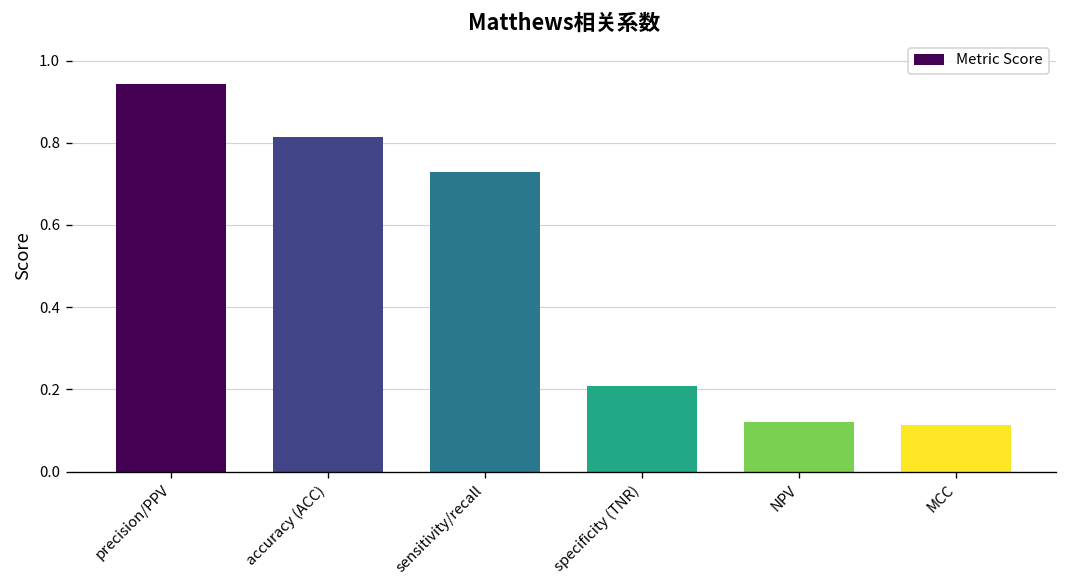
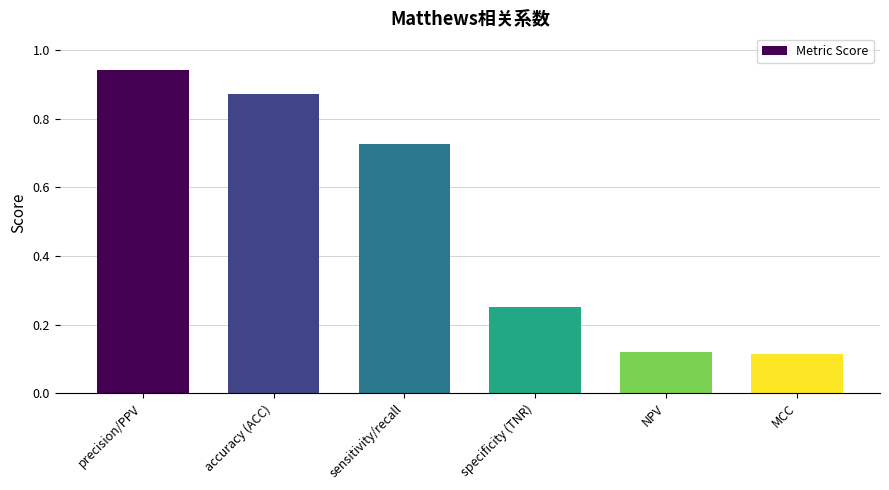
  {
    "precision/PPV": 0.94,
-   "accuracy (ACC)": 0.81,
+   "accuracy (ACC)": 0.87,
    "sensitivity/recall": 0.73,
-   "specificity (TNR)": 0.21,
+   "specificity (TNR)": 0.25,
    "NPV": 0.12,
    "MCC": 0.11
  }
